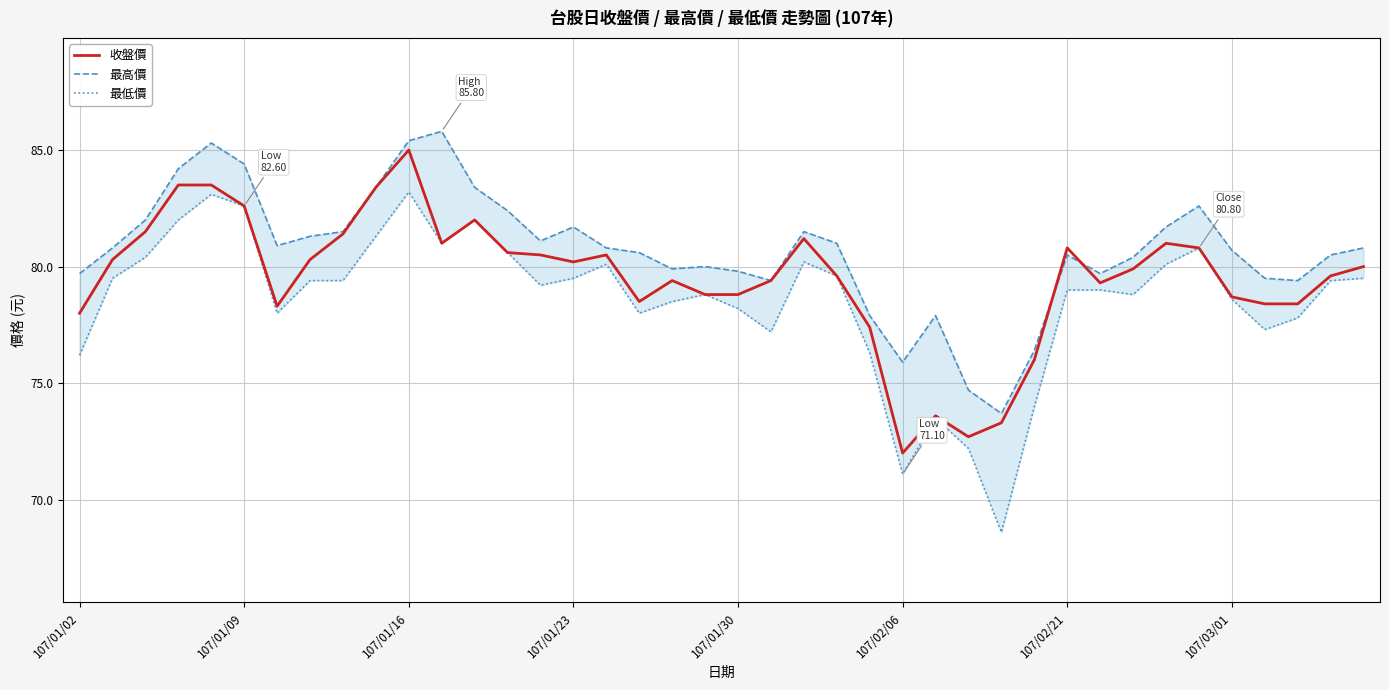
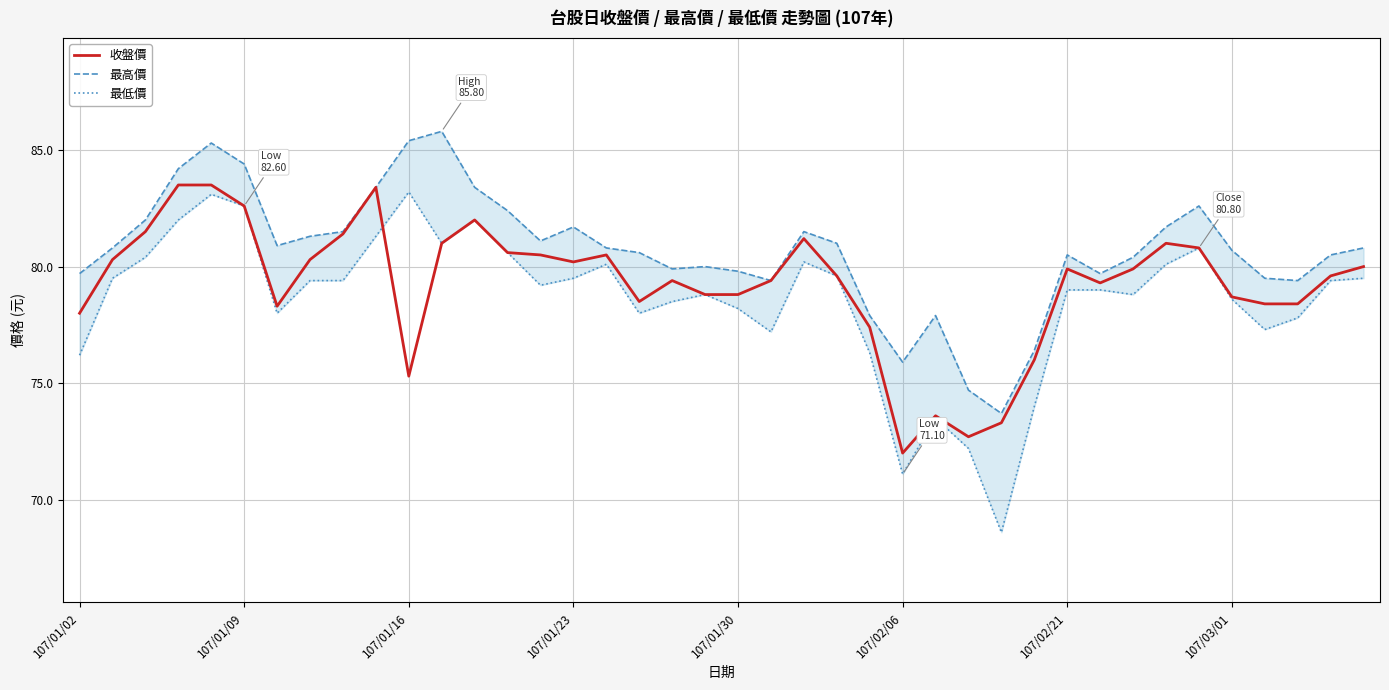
  {
    "收盤價": {
      "107/01/02": 78.0,
-     "107/01/16": 85.0,
+     "107/01/16": 75.3,
      "107/01/23": 80.2,
      "107/01/30": 78.8,
-     "107/02/21": 80.8
+     "107/02/21": 79.9
    }
  }
